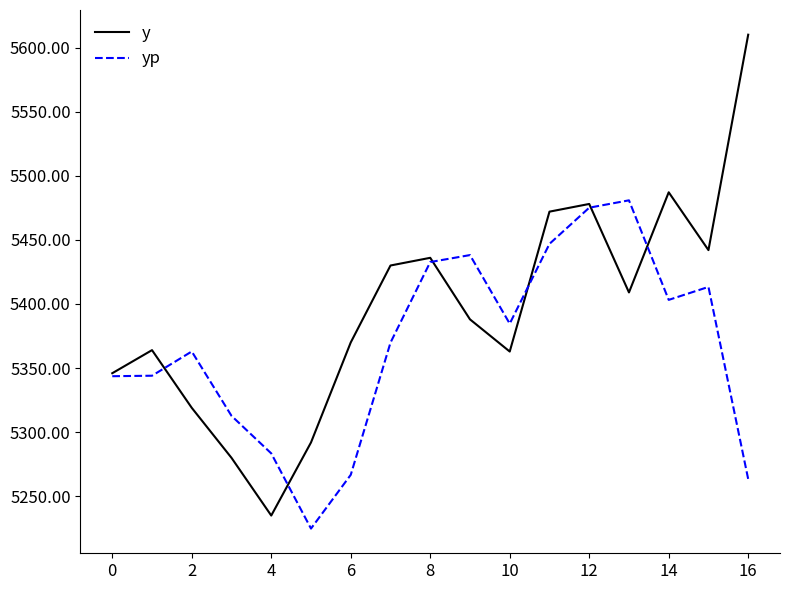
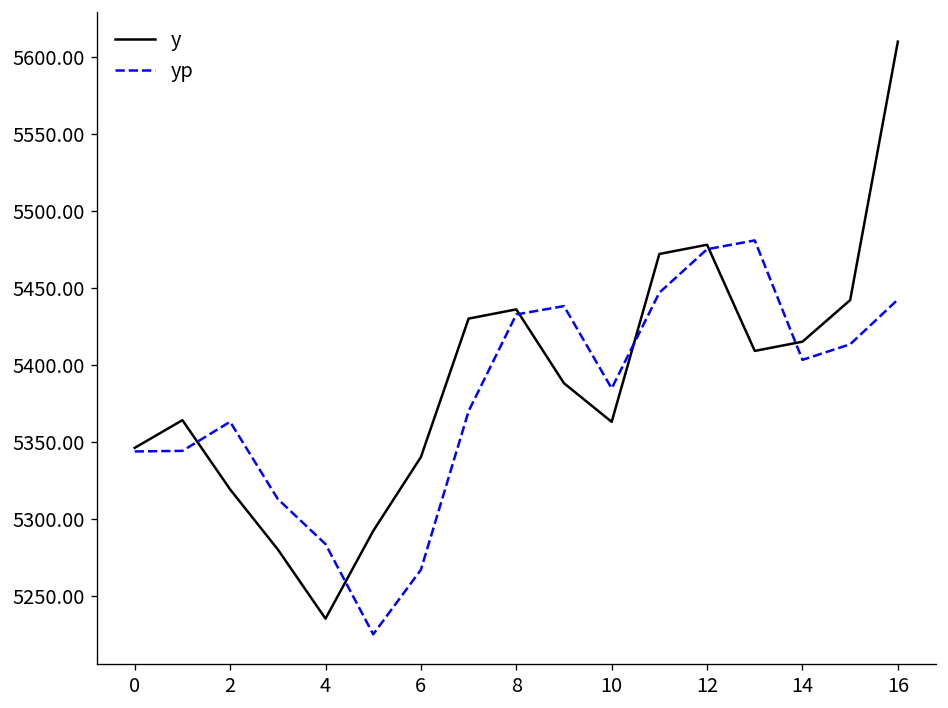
  {
    "y": {
      "0": 5346,
      "2": 5319,
      "4": 5235,
-     "6": 5370,
+     "6": 5340,
      "8": 5436,
      "10": 5363,
      "12": 5478,
-     "14": 5487,
+     "14": 5415,
      "16": 5610
    },
    "yp": {
      "0": 5344,
      "2": 5363,
      "4": 5283,
      "6": 5267,
      "8": 5433,
      "10": 5385,
      "12": 5475,
      "14": 5403,
-     "16": 5263
+     "16": 5442
    }
  }
